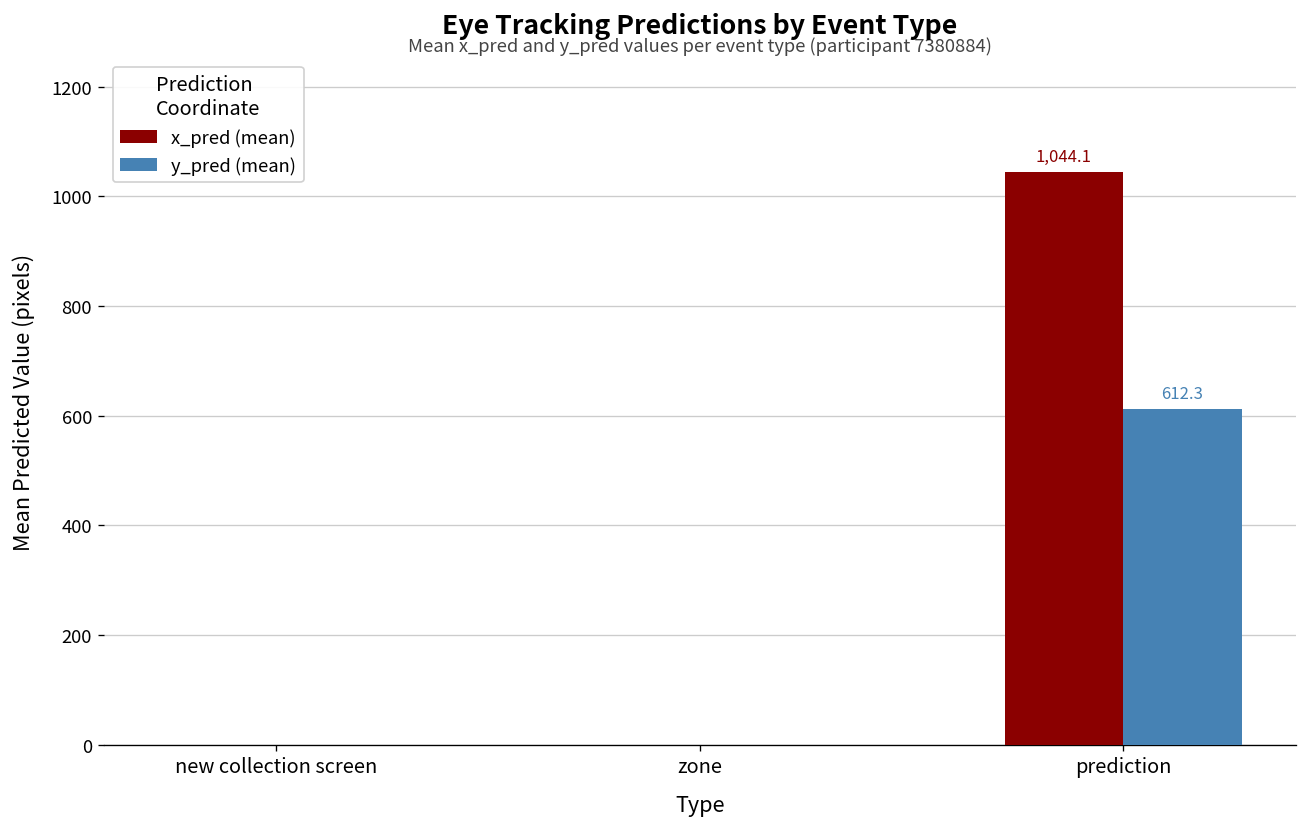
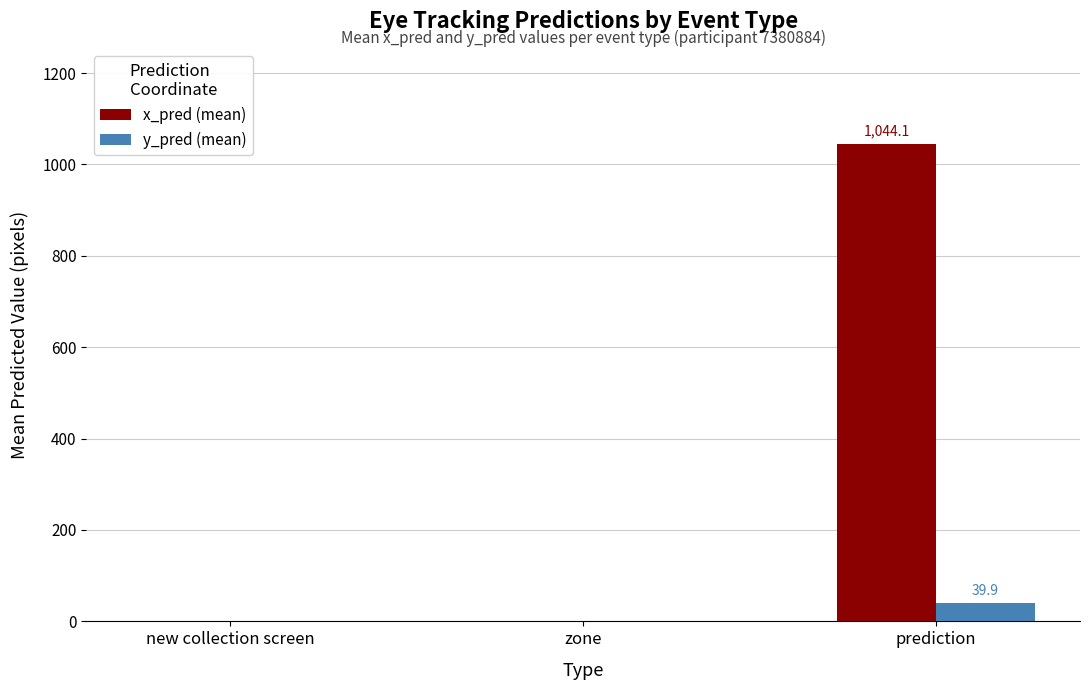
  {
    "x_pred (mean)": {
      "prediction": "1,044.1"
    },
    "y_pred (mean)": {
-     "prediction": "612.3"
+     "prediction": "39.9"
    }
  }
